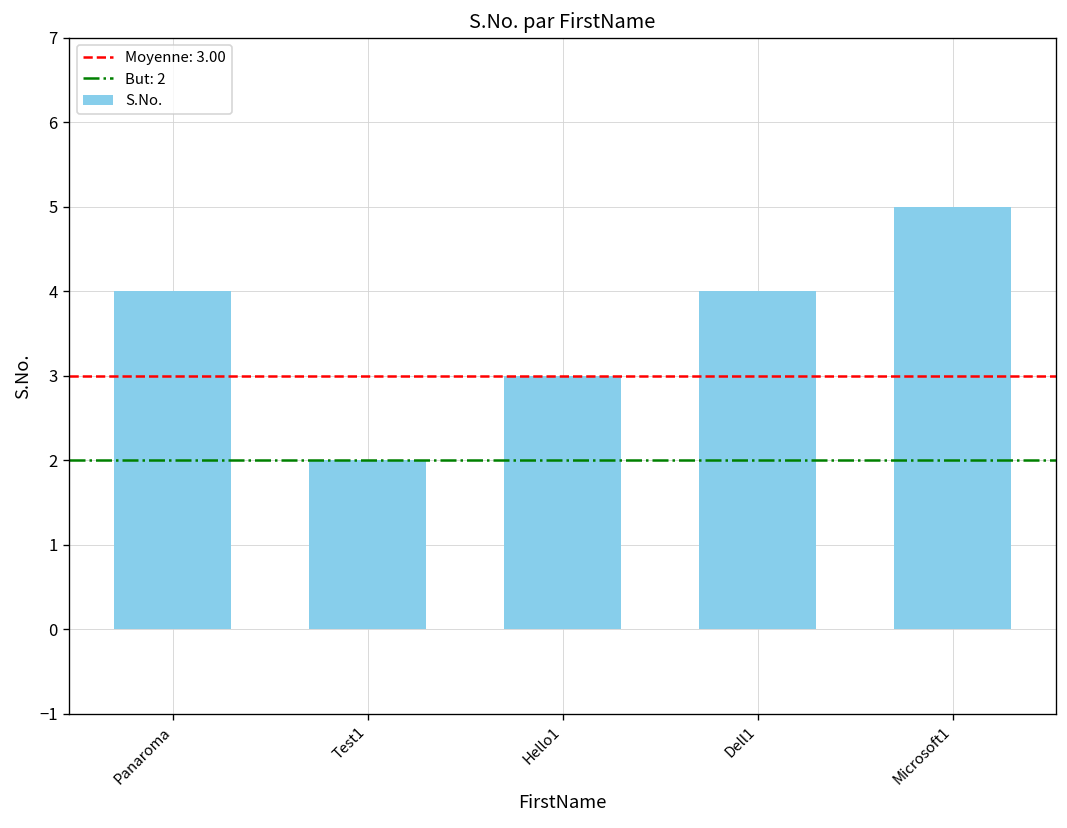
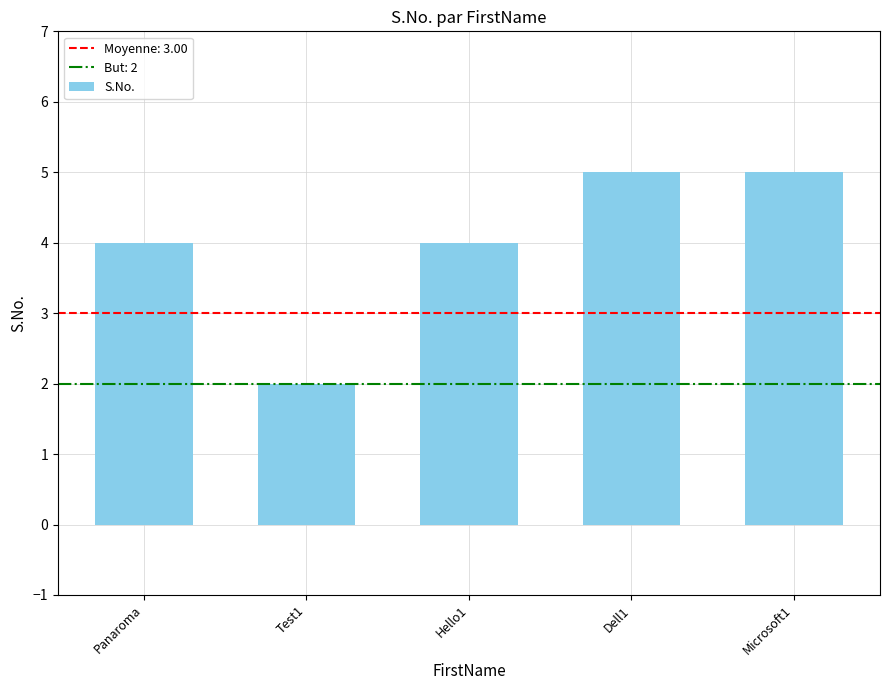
  {
    "Panaroma": 4,
    "Test1": 2,
-   "Hello1": 3,
-   "Dell1": 4,
+   "Hello1": 4,
+   "Dell1": 5,
    "Microsoft1": 5
  }
